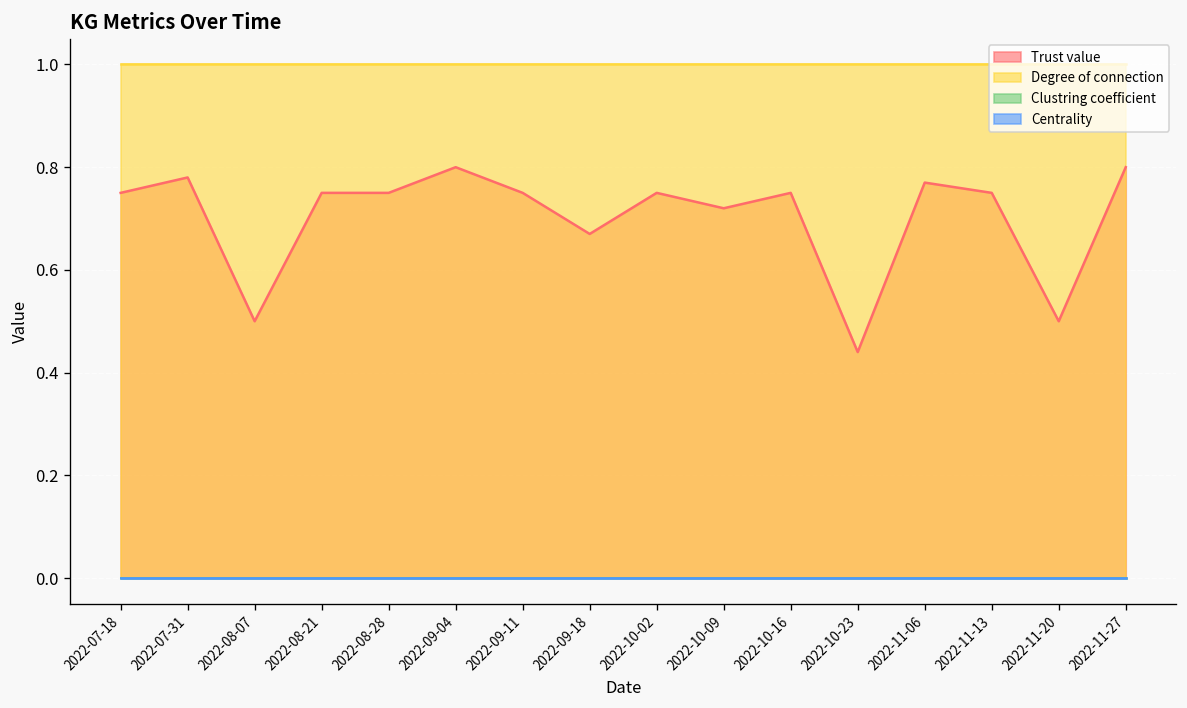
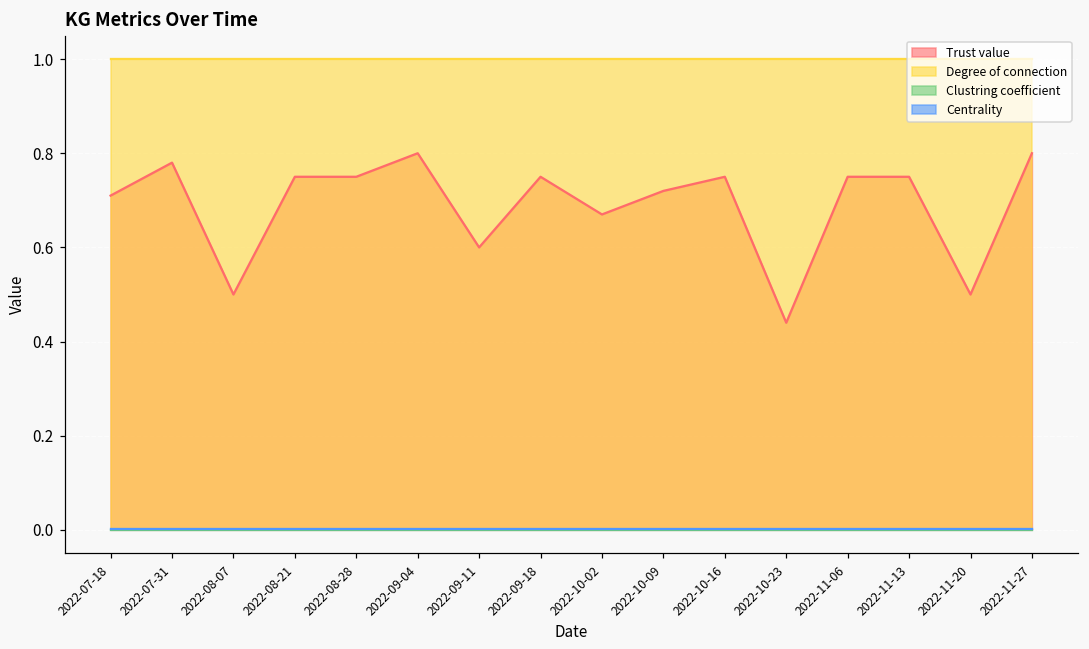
  {
    "Trust value": {
-     "2022-07-18": 0.75,
+     "2022-07-18": 0.71,
      "2022-07-31": 0.78,
      "2022-08-07": 0.50,
      "2022-08-21": 0.75,
      "2022-08-28": 0.75,
      "2022-09-04": 0.80,
-     "2022-09-11": 0.75,
-     "2022-09-18": 0.67,
-     "2022-10-02": 0.75,
+     "2022-09-11": 0.60,
+     "2022-09-18": 0.75,
+     "2022-10-02": 0.67,
      "2022-10-09": 0.72,
      "2022-10-16": 0.75,
      "2022-10-23": 0.44,
-     "2022-11-06": 0.77,
+     "2022-11-06": 0.75,
      "2022-11-13": 0.75,
      "2022-11-20": 0.50,
      "2022-11-27": 0.80
    },
    "Degree of connection": {
      "2022-07-18": 1.00,
      "2022-07-31": 1.00,
      "2022-08-07": 1.00,
      "2022-08-21": 1.00,
      "2022-08-28": 1.00,
      "2022-09-04": 1.00,
      "2022-09-11": 1.00,
      "2022-09-18": 1.00,
      "2022-10-02": 1.00,
      "2022-10-09": 1.00,
      "2022-10-16": 1.00,
      "2022-10-23": 1.00,
      "2022-11-06": 1.00
    }
  }
